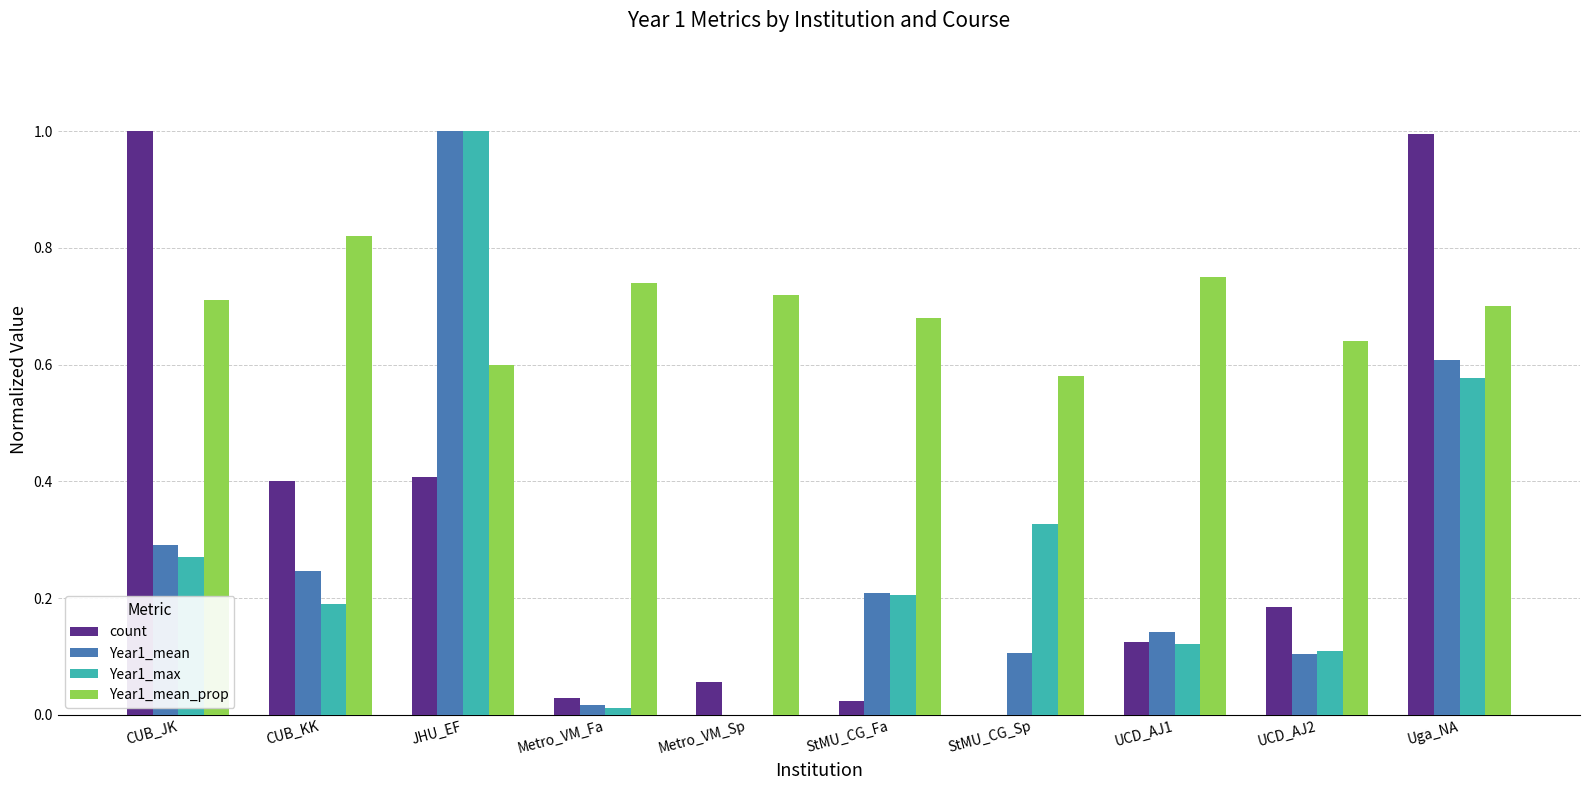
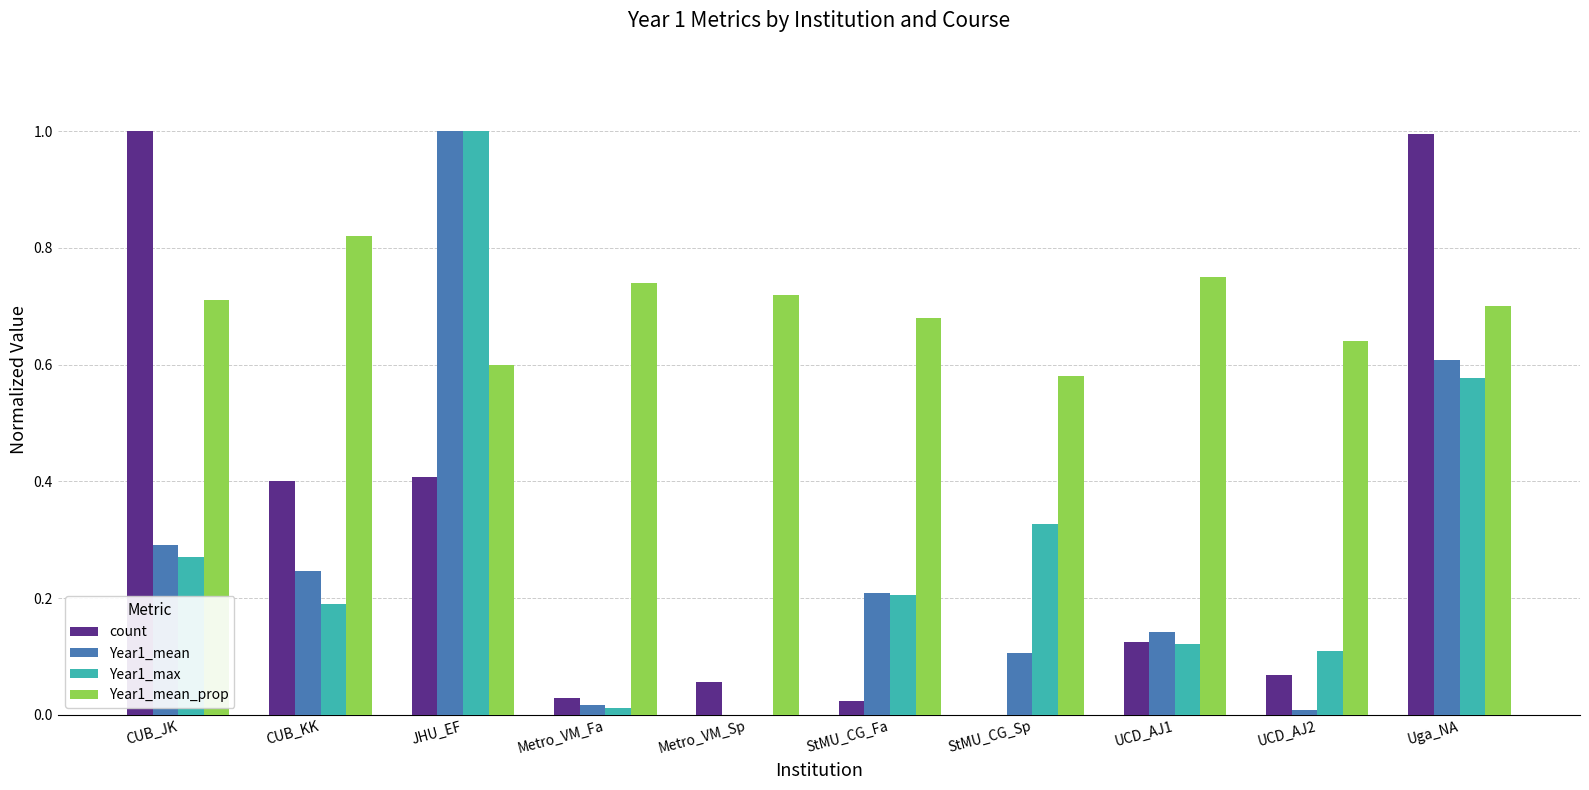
  {
    "count": {
      "CUB_JK": 1.00,
      "CUB_KK": 0.40,
      "JHU_EF": 0.41,
      "Metro_VM_Fa": 0.03,
      "Metro_VM_Sp": 0.06,
      "StMU_CG_Fa": 0.02,
      "StMU_CG_Sp": 0.00,
      "UCD_AJ1": 0.12,
-     "UCD_AJ2": 0.18,
+     "UCD_AJ2": 0.07,
      "Uga_NA": 1.00
    },
    "Year1_mean": {
      "CUB_JK": 0.29,
      "CUB_KK": 0.25,
      "JHU_EF": 1.00,
      "Metro_VM_Fa": 0.02,
      "Metro_VM_Sp": 0.00,
      "StMU_CG_Fa": 0.21,
      "StMU_CG_Sp": 0.11,
      "UCD_AJ1": 0.14,
-     "UCD_AJ2": 0.10,
+     "UCD_AJ2": 0.01,
      "Uga_NA": 0.61
    },
    "Year1_max": {
      "CUB_JK": 0.27,
      "CUB_KK": 0.19,
      "JHU_EF": 1.00,
      "Metro_VM_Fa": 0.01,
      "Metro_VM_Sp": 0.00,
      "StMU_CG_Fa": 0.21,
      "StMU_CG_Sp": 0.33,
      "UCD_AJ1": 0.12,
      "UCD_AJ2": 0.11,
      "Uga_NA": 0.58
    },
    "Year1_mean_prop": {
      "CUB_JK": 0.71,
      "CUB_KK": 0.82,
      "JHU_EF": 0.60,
      "Metro_VM_Fa": 0.74,
      "Metro_VM_Sp": 0.72,
      "StMU_CG_Fa": 0.68,
      "StMU_CG_Sp": 0.58,
      "UCD_AJ1": 0.75,
      "UCD_AJ2": 0.64,
      "Uga_NA": 0.70
    }
  }
